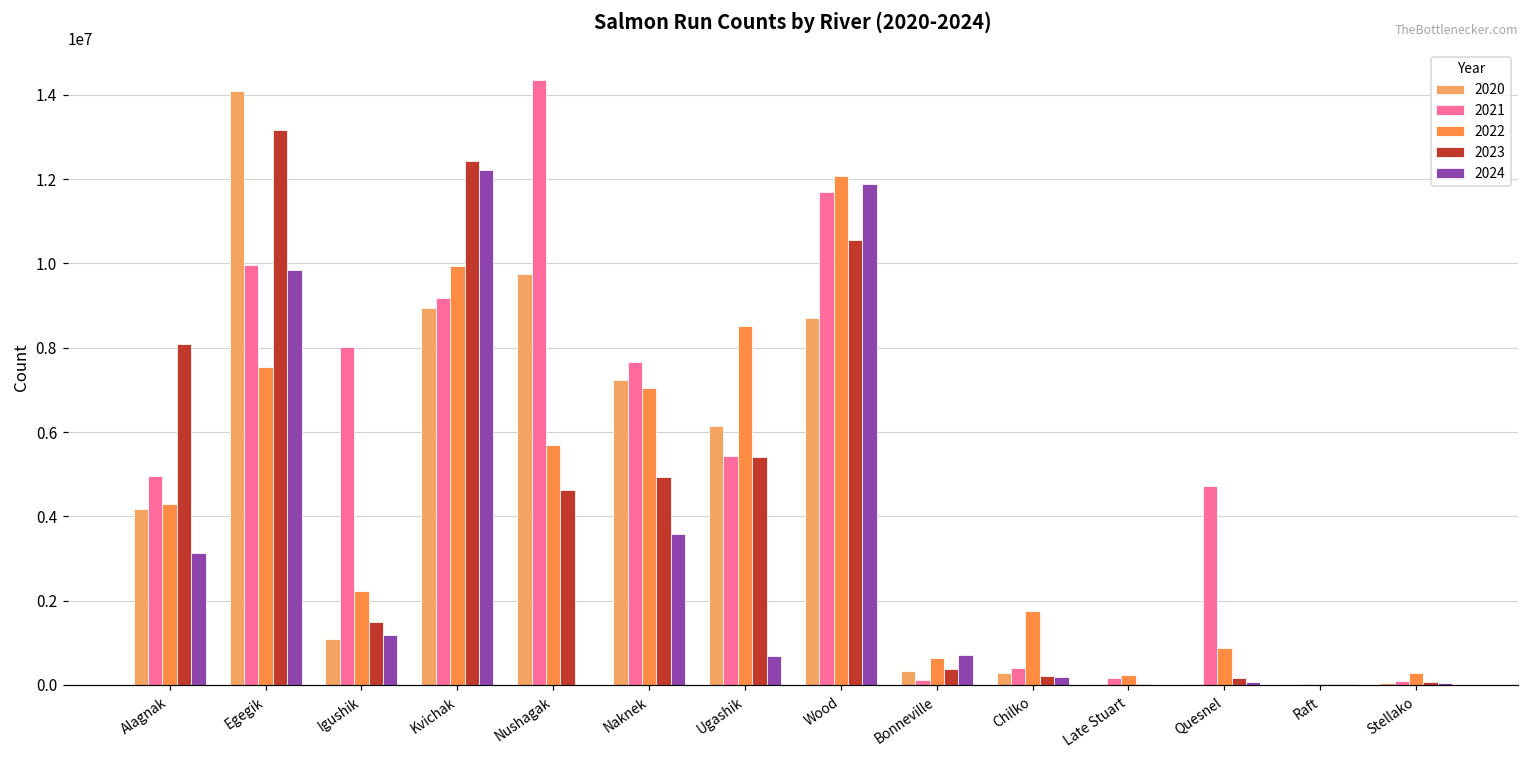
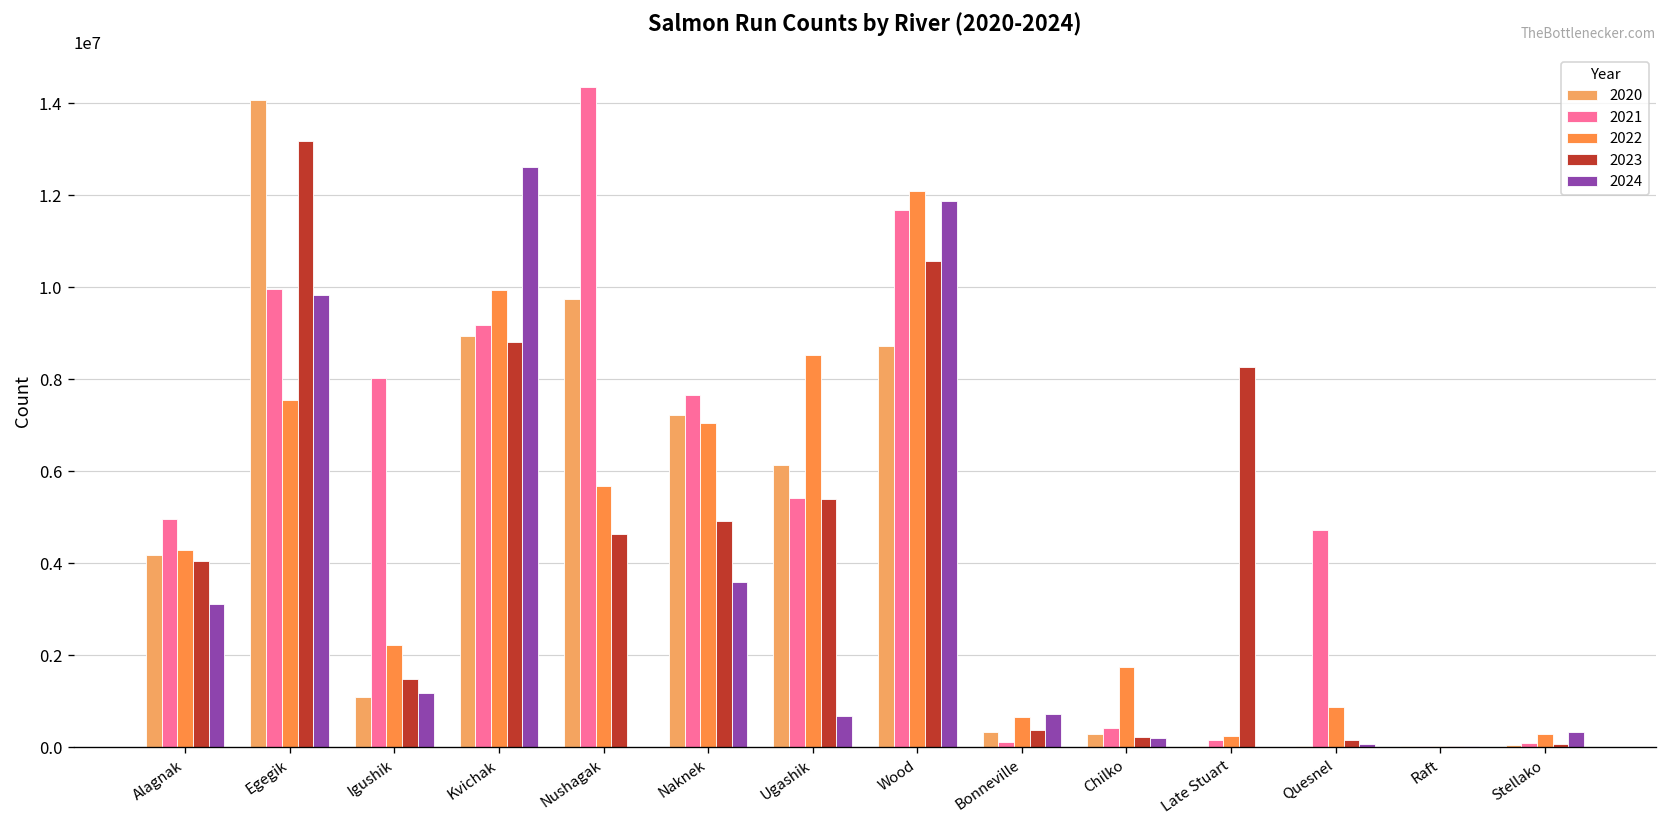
  {
    "2021": {
      "Alagnak": 5000000,
      "Egegik": 10000000,
      "Igushik": 8000000,
      "Kvichak": 9200000,
      "Nushagak": 14300000,
      "Naknek": 7700000,
      "Ugashik": 5400000,
      "Wood": 11700000,
      "Bonneville": 100000,
      "Chilko": 400000,
      "Late Stuart": 200000,
      "Quesnel": 4700000,
      "Stellako": 100000
    },
    "2023": {
-     "Alagnak": 8100000,
+     "Alagnak": 4000000,
      "Egegik": 13200000,
      "Igushik": 1500000,
-     "Kvichak": 12400000,
+     "Kvichak": 8800000,
      "Nushagak": 4600000,
      "Naknek": 4900000,
      "Ugashik": 5400000,
      "Wood": 10600000,
      "Bonneville": 400000,
      "Chilko": 200000,
-     "Late Stuart": 0,
+     "Late Stuart": 8300000,
      "Quesnel": 200000,
      "Stellako": 100000
    },
    "2024": {
      "Alagnak": 3100000,
      "Egegik": 9800000,
      "Igushik": 1200000,
-     "Kvichak": 12200000,
+     "Kvichak": 12600000,
      "Nushagak": 0,
      "Naknek": 3600000,
      "Ugashik": 700000,
      "Wood": 11900000,
      "Bonneville": 700000,
      "Chilko": 200000,
      "Quesnel": 100000,
-     "Stellako": 0
+     "Stellako": 300000
    }
  }
